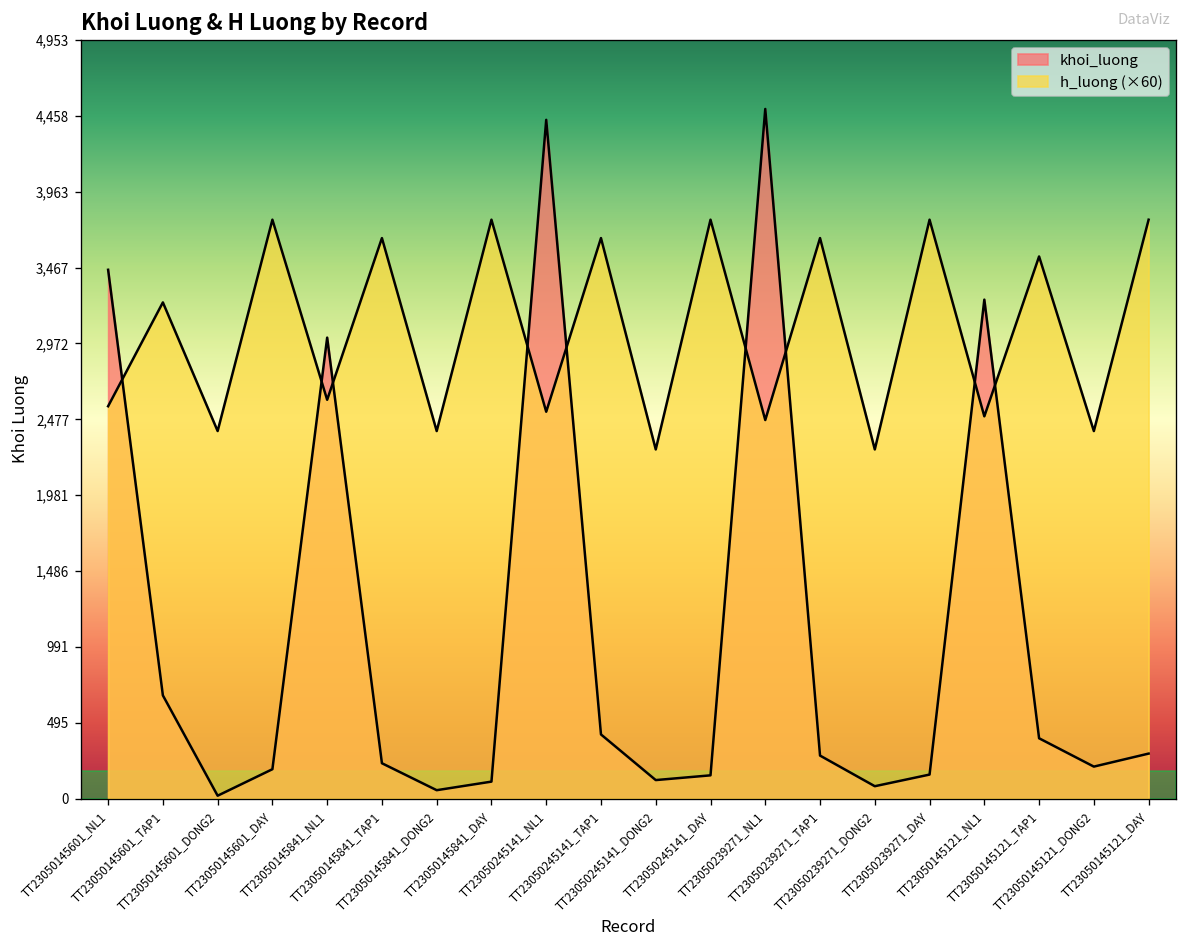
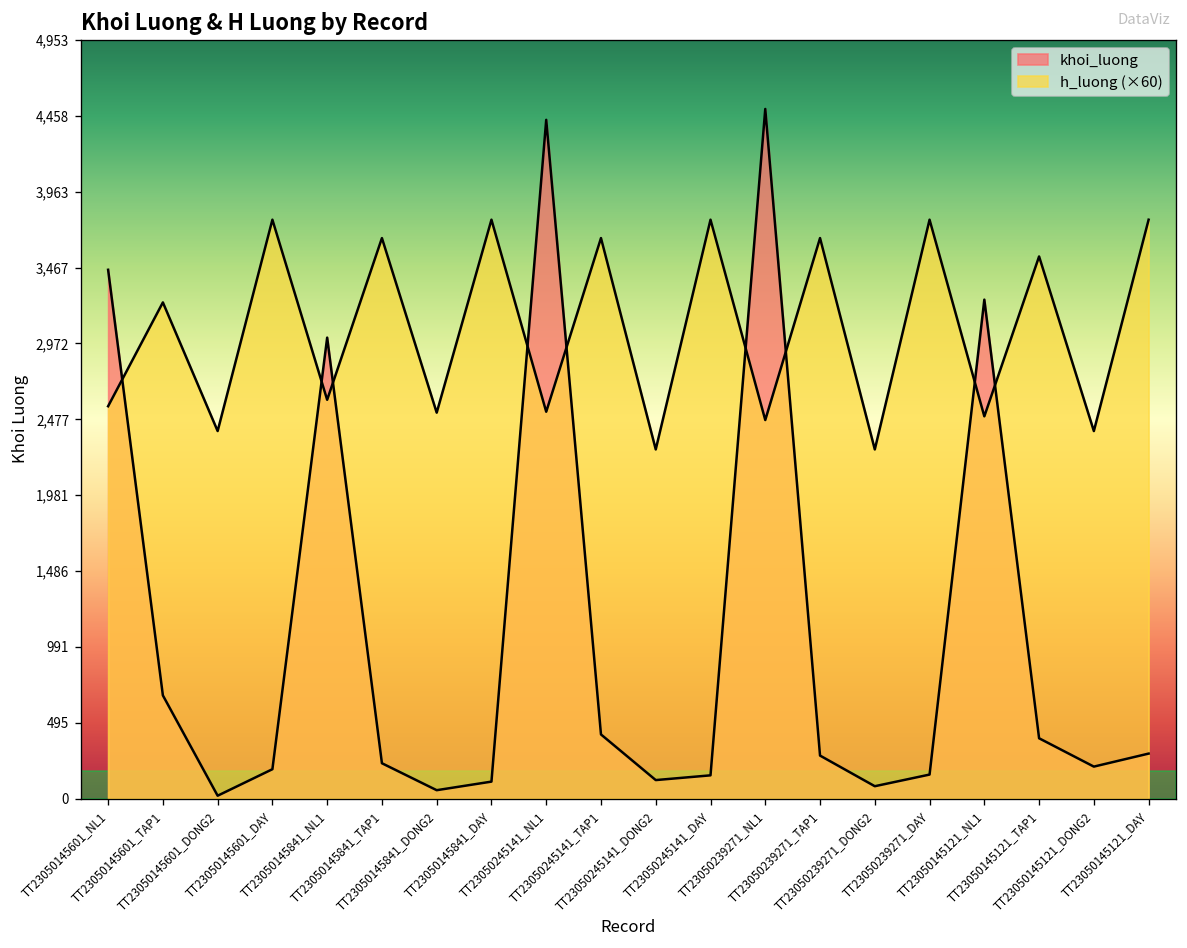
  {
    "khoi_luong": {
      "TT23050145601_NL1": "3,450",
      "TT23050145601_TAP1": "670",
      "TT23050145601_DAY": "190",
      "TT23050145841_NL1": "3,010",
      "TT23050145841_TAP1": "230",
      "TT23050245141_NL1": "4,430",
      "TT23050245141_TAP1": "420",
      "TT23050239271_NL1": "4,500",
      "TT23050239271_TAP1": "280",
      "TT23050145121_NL1": "3,260",
      "TT23050145121_TAP1": "390",
      "TT23050145121_DONG2": "210",
      "TT23050145121_DAY": "290"
    },
    "h_luong (×60)": {
      "TT23050145601_NL1": "2,560",
      "TT23050145601_TAP1": "3,240",
      "TT23050145601_DONG2": "2,400",
      "TT23050145601_DAY": "3,780",
      "TT23050145841_NL1": "2,600",
      "TT23050145841_TAP1": "3,660",
-     "TT23050145841_DONG2": "2,400",
+     "TT23050145841_DONG2": "2,520",
      "TT23050145841_DAY": "3,780",
      "TT23050245141_NL1": "2,530",
      "TT23050245141_TAP1": "3,660",
      "TT23050245141_DONG2": "2,280",
      "TT23050245141_DAY": "3,780",
      "TT23050239271_NL1": "2,470",
      "TT23050239271_TAP1": "3,660",
      "TT23050239271_DONG2": "2,280",
      "TT23050239271_DAY": "3,780",
      "TT23050145121_NL1": "2,500",
      "TT23050145121_TAP1": "3,540",
      "TT23050145121_DONG2": "2,400",
      "TT23050145121_DAY": "3,780"
    }
  }
